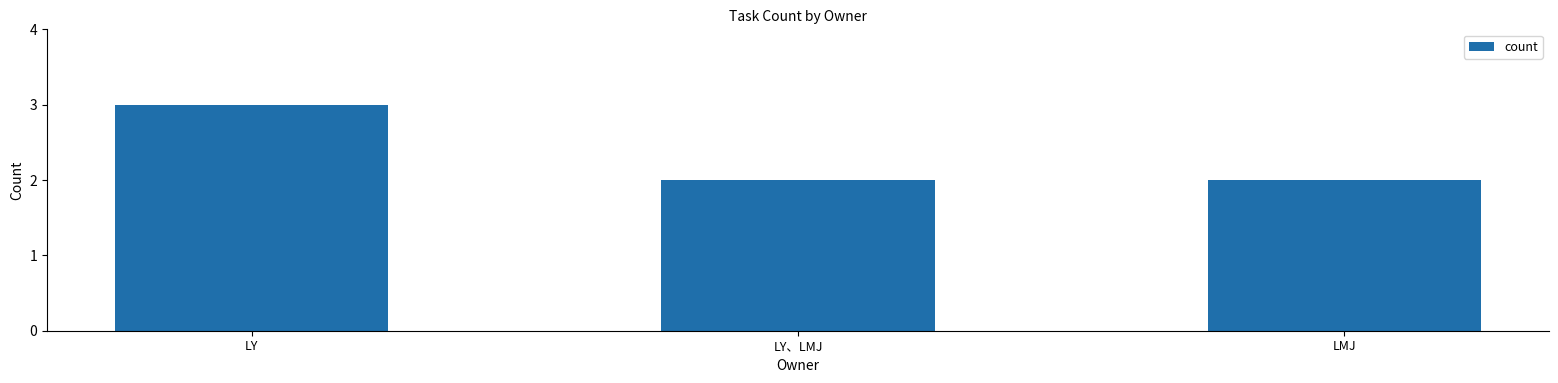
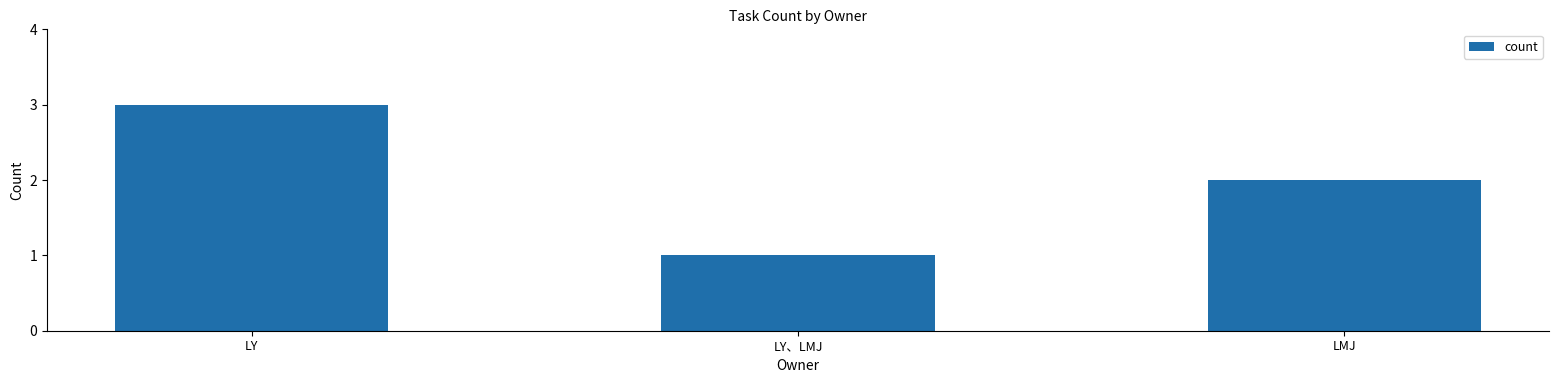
  {
    "LY": 3,
-   "LY、LMJ": 2,
+   "LY、LMJ": 1,
    "LMJ": 2
  }
